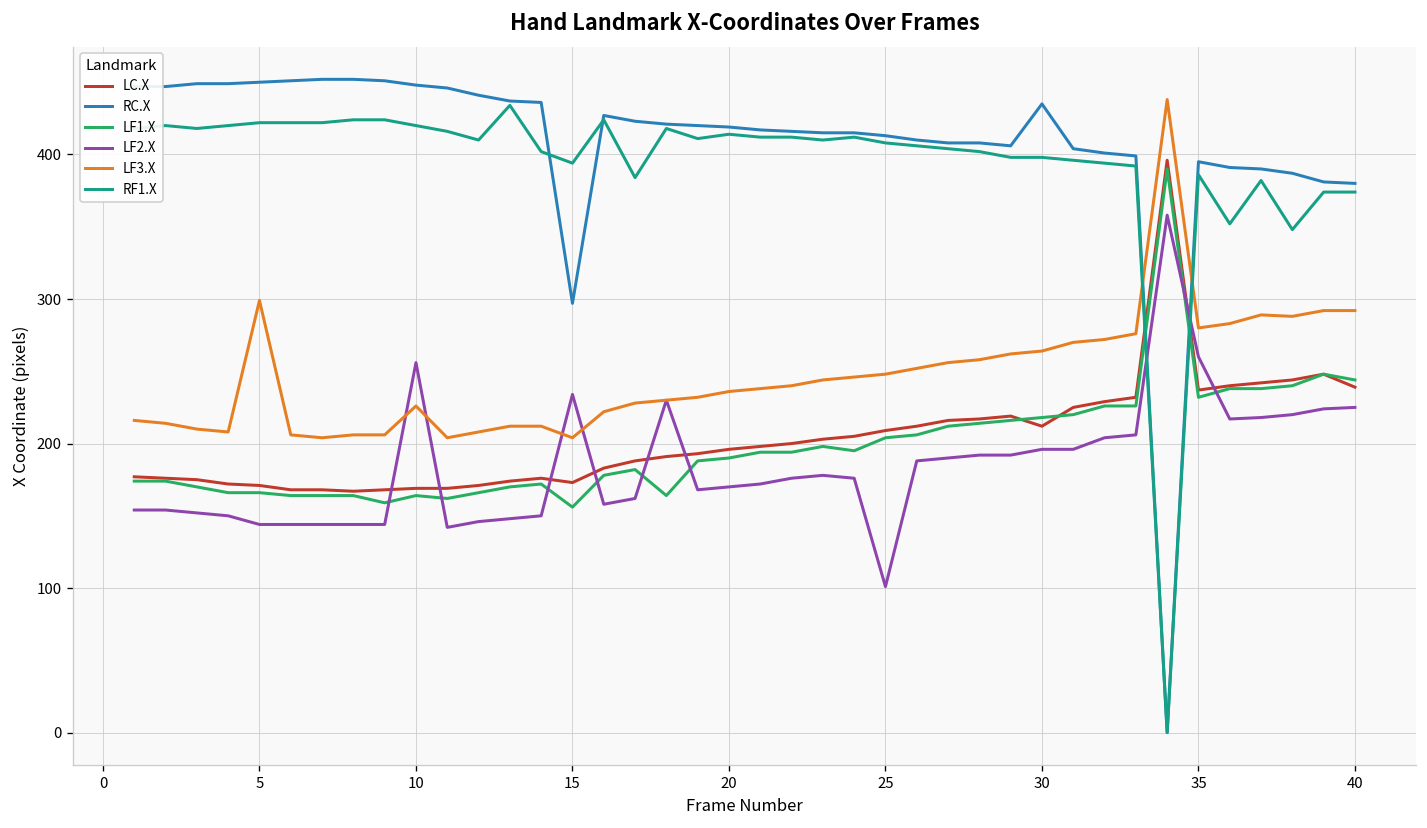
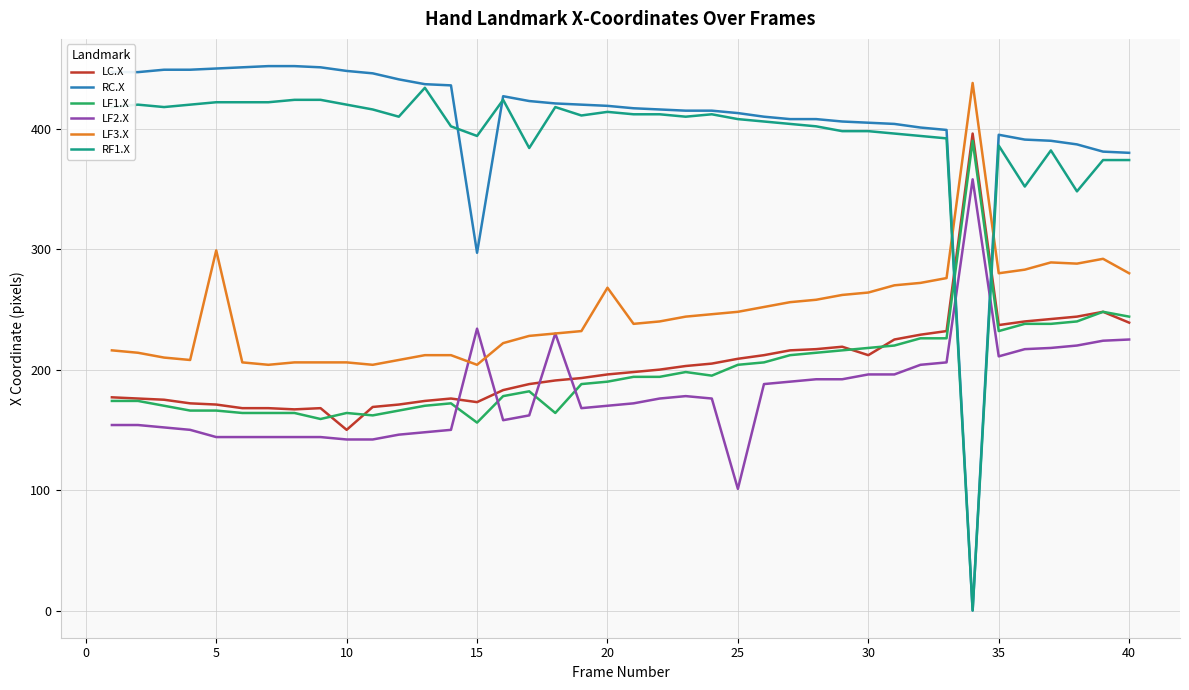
  {
    "LC.X": {
      "5": 171,
-     "10": 169,
+     "10": 150,
      "15": 173,
      "20": 196,
      "25": 209,
      "30": 212,
      "35": 237,
      "40": 239
    },
    "RC.X": {
      "5": 450,
      "10": 448,
      "15": 297,
      "20": 419,
      "25": 413,
-     "30": 435,
+     "30": 405,
      "35": 395,
      "40": 380
    },
    "LF2.X": {
      "5": 144,
-     "10": 256,
+     "10": 142,
      "15": 234,
      "20": 170,
      "25": 101,
      "30": 196,
-     "35": 260,
+     "35": 211,
      "40": 225
    },
    "LF3.X": {
      "5": 299,
-     "10": 226,
+     "10": 206,
      "15": 204,
-     "20": 236,
+     "20": 268,
      "25": 248,
      "30": 264,
      "35": 280,
-     "40": 292
+     "40": 280
    }
  }
